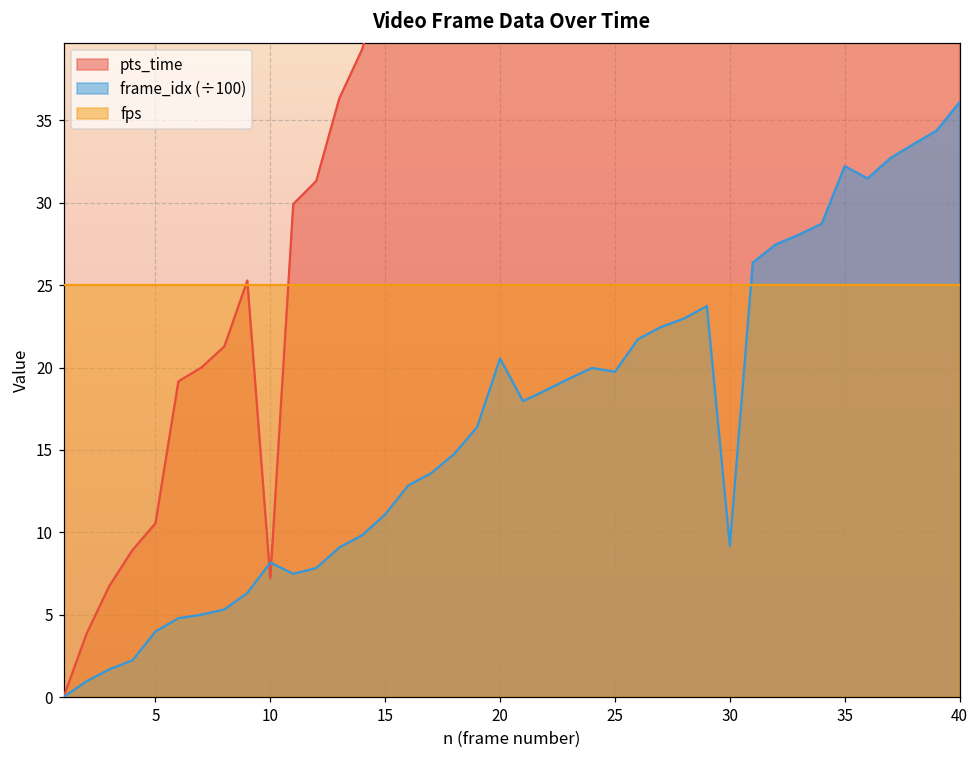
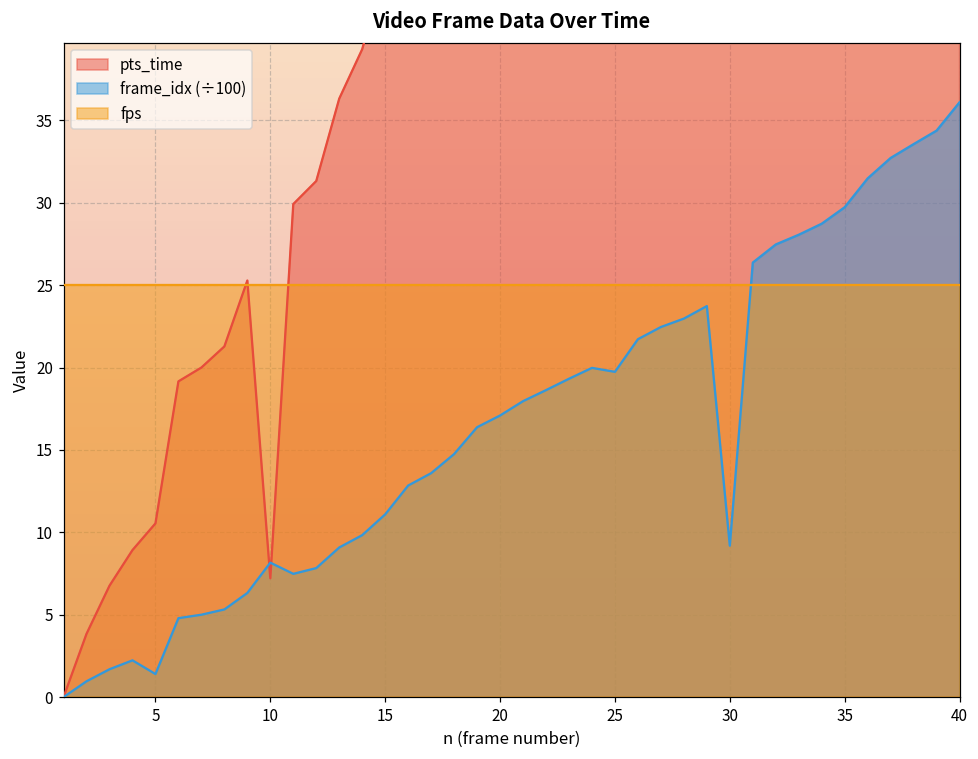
  {
    "pts_time": {
      "5": 10.5,
      "10": 7.2
    },
    "frame_idx (÷100)": {
-     "5": 4.0,
+     "5": 1.4,
      "10": 8.2,
      "15": 11.1,
-     "20": 20.6,
+     "20": 17.1,
      "25": 19.7,
      "30": 9.2,
-     "35": 32.2,
+     "35": 29.7,
      "40": 36.1
    },
    "fps": {
      "5": 25.0,
      "10": 25.0,
      "15": 25.0,
      "20": 25.0,
      "25": 25.0,
      "30": 25.0,
      "35": 25.0,
      "40": 25.0
    }
  }
